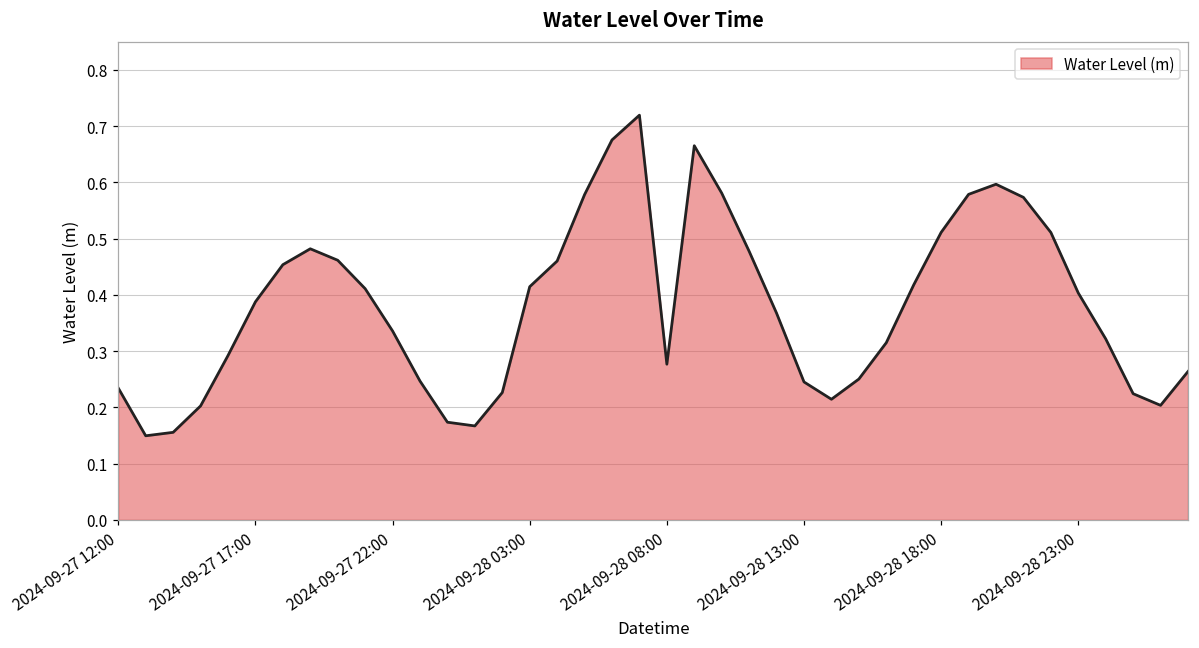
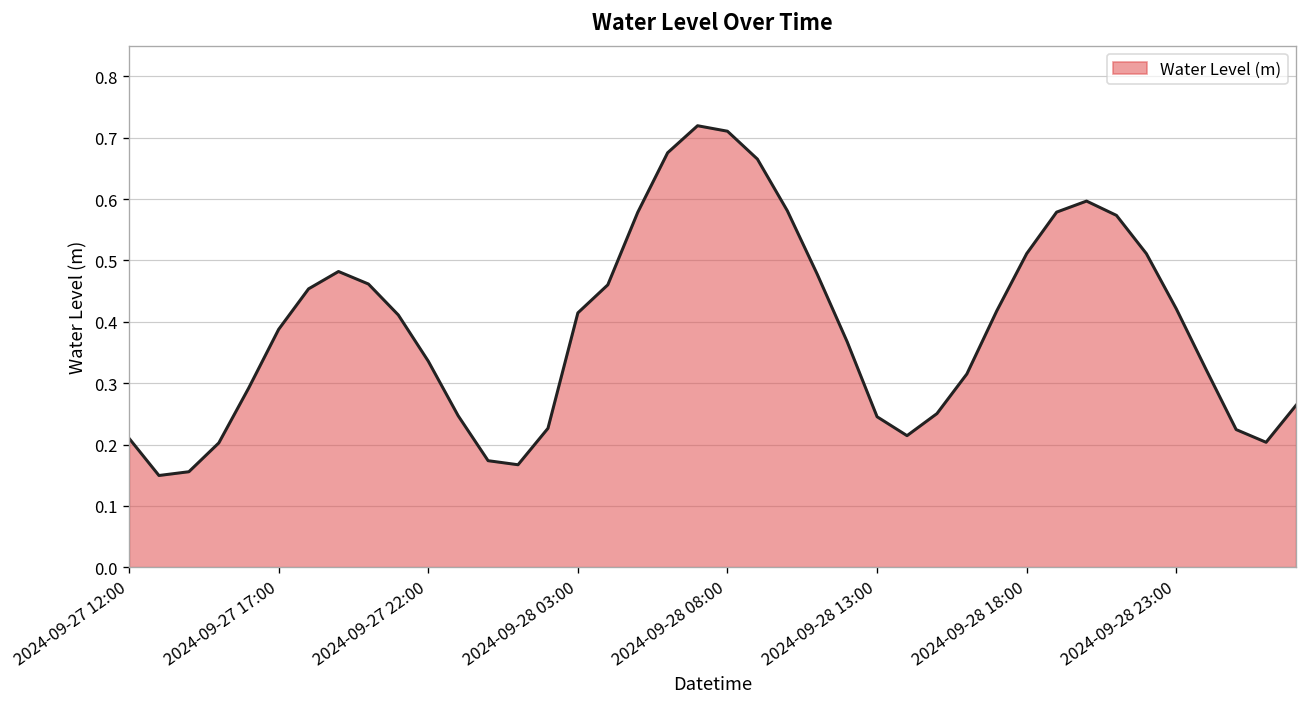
  {
-   "2024-09-27 12:00": 0.23,
+   "2024-09-27 12:00": 0.21,
    "2024-09-27 17:00": 0.39,
    "2024-09-27 22:00": 0.34,
    "2024-09-28 03:00": 0.41,
-   "2024-09-28 08:00": 0.28,
+   "2024-09-28 08:00": 0.71,
    "2024-09-28 13:00": 0.25,
    "2024-09-28 18:00": 0.51,
-   "2024-09-28 23:00": 0.40
+   "2024-09-28 23:00": 0.42
  }
